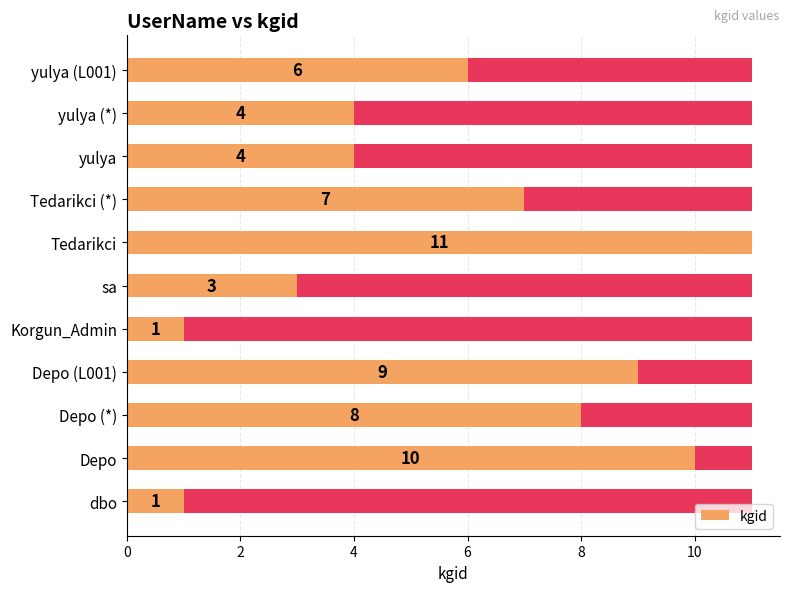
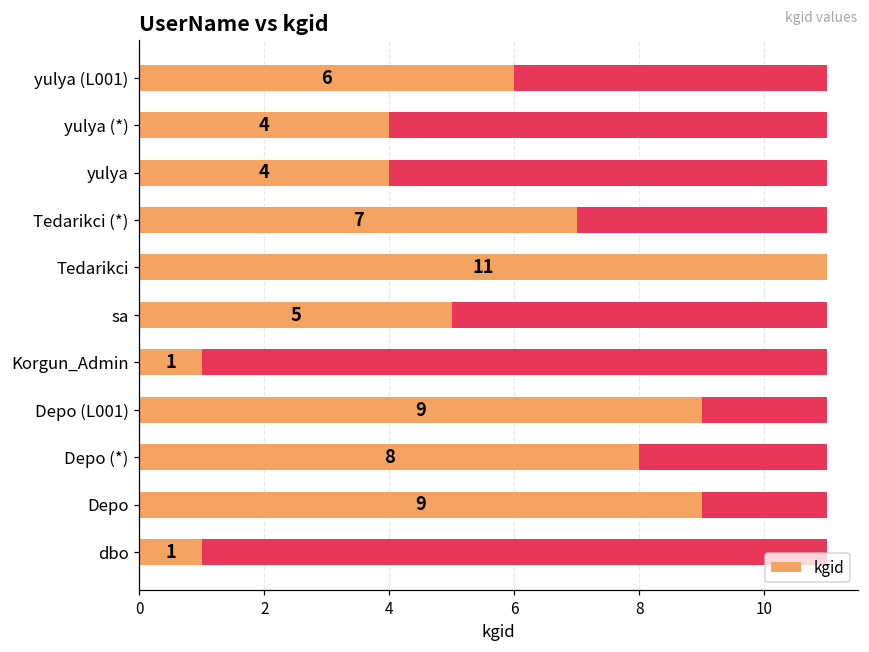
  {
    "kgid": {
      "Tedarikci": 11,
-     "sa": 3,
-     "Depo": 10
+     "sa": 5,
+     "Depo": 9
    }
  }
